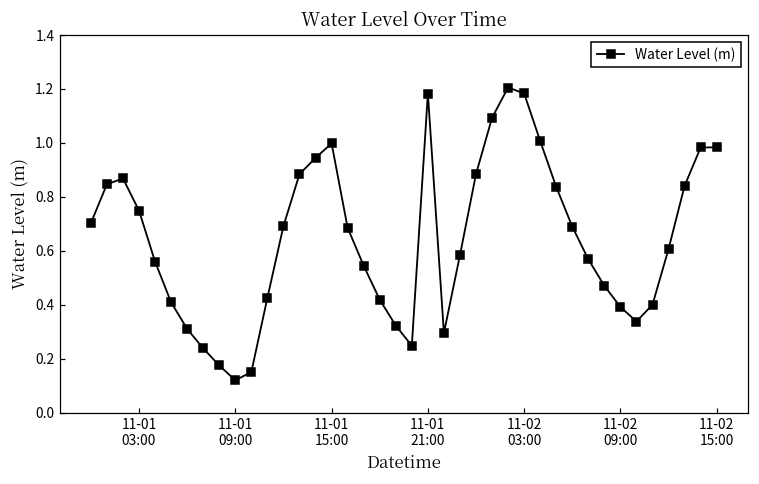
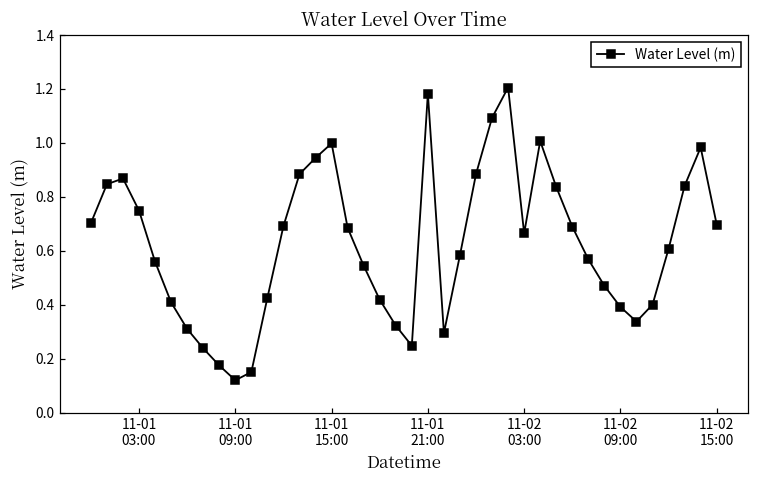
  {
    "11-01 03:00": 0.75,
    "11-01 09:00": 0.12,
    "11-01 15:00": 1.00,
    "11-01 21:00": 1.18,
-   "11-02 03:00": 1.18,
+   "11-02 03:00": 0.66,
    "11-02 09:00": 0.39,
-   "11-02 15:00": 0.98
+   "11-02 15:00": 0.70
  }
